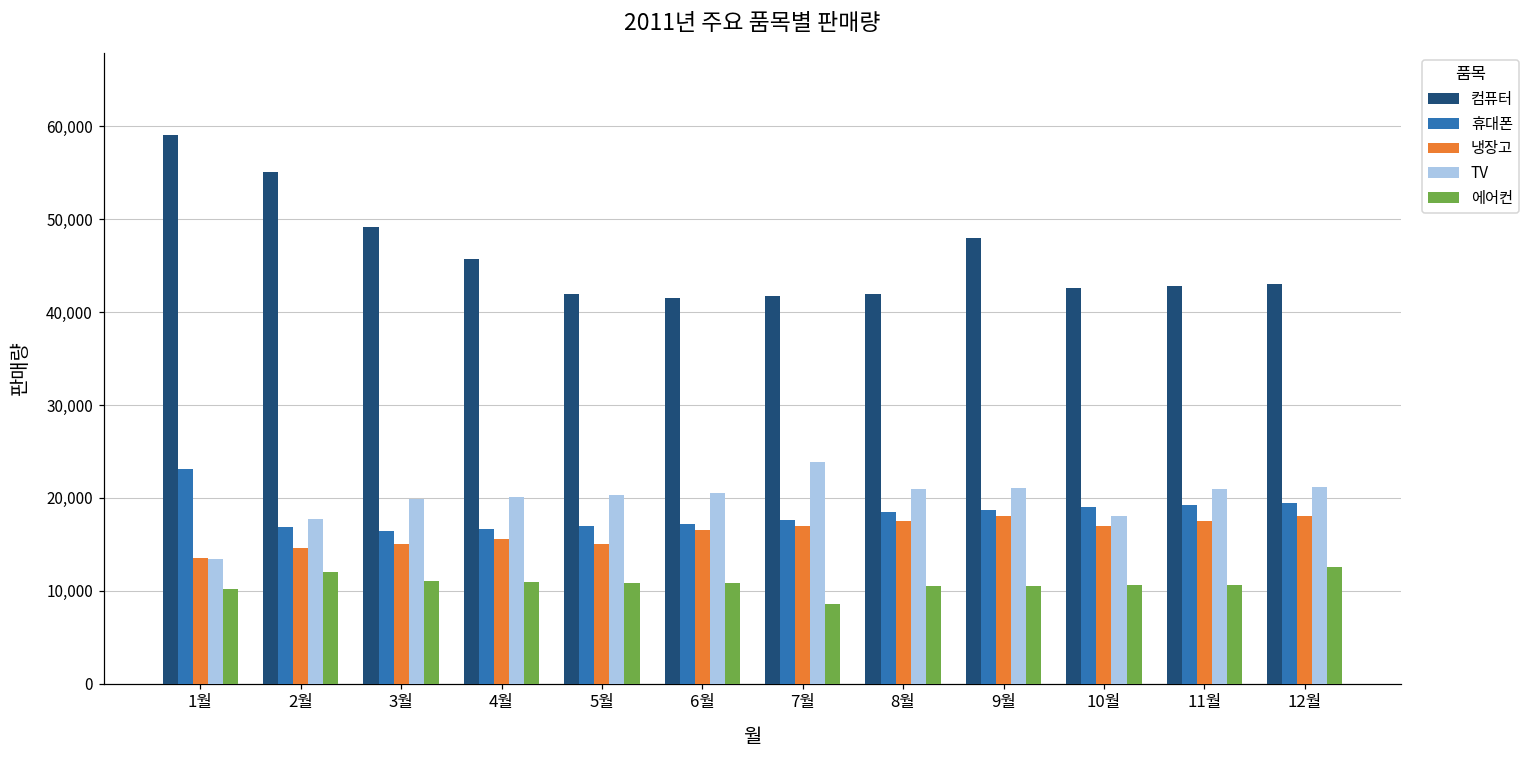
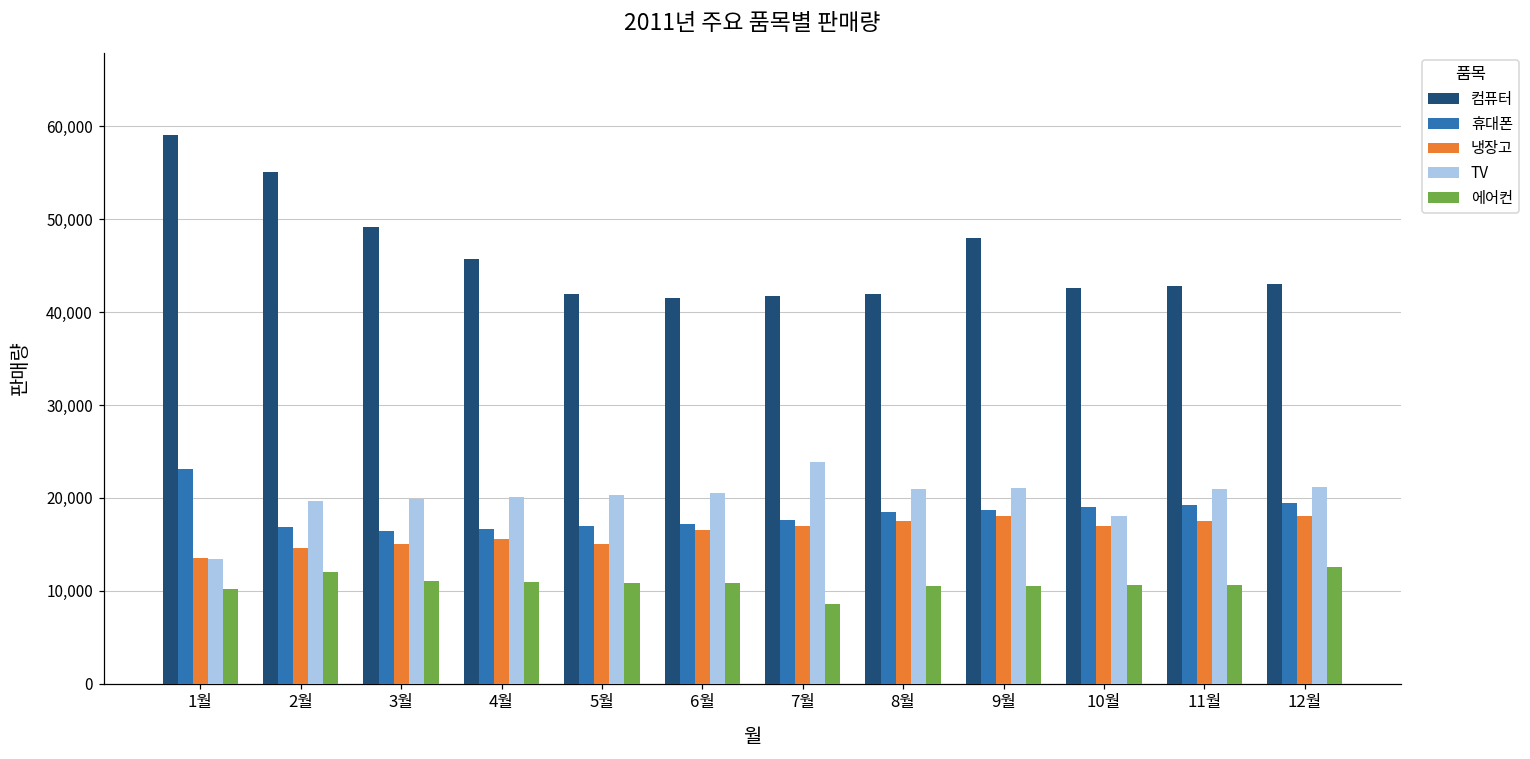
  {
    "컴퓨터": {
      "1월": "59,000",
      "2월": "55,000",
      "3월": "49,000",
      "4월": "46,000",
      "5월": "42,000",
      "6월": "42,000",
      "7월": "42,000",
      "8월": "42,000",
      "9월": "48,000",
      "10월": "43,000",
      "11월": "43,000",
      "12월": "43,000"
    },
    "휴대폰": {
      "1월": "23,000",
      "2월": "17,000",
      "3월": "16,000",
      "4월": "17,000",
      "5월": "17,000",
      "6월": "17,000",
      "7월": "18,000",
      "8월": "19,000",
      "9월": "19,000",
      "10월": "19,000",
      "11월": "19,000",
      "12월": "19,000"
    },
    "냉장고": {
      "1월": "14,000",
      "2월": "15,000",
      "3월": "15,000",
      "4월": "16,000",
      "5월": "15,000",
      "6월": "17,000",
      "7월": "17,000",
      "8월": "18,000",
      "9월": "18,000",
      "10월": "17,000",
      "11월": "18,000",
      "12월": "18,000"
    },
    "TV": {
      "1월": "13,000",
-     "2월": "18,000",
+     "2월": "20,000",
      "3월": "20,000",
      "4월": "20,000",
      "5월": "20,000",
      "6월": "21,000",
      "7월": "24,000",
      "8월": "21,000",
      "9월": "21,000",
      "10월": "18,000",
      "11월": "21,000",
      "12월": "21,000"
    },
    "에어컨": {
      "1월": "10,000",
      "2월": "12,000",
      "3월": "11,000",
      "4월": "11,000",
      "5월": "11,000",
      "6월": "11,000",
      "7월": "9,000",
      "8월": "11,000",
      "9월": "11,000",
      "10월": "11,000",
      "11월": "11,000",
      "12월": "13,000"
    }
  }
